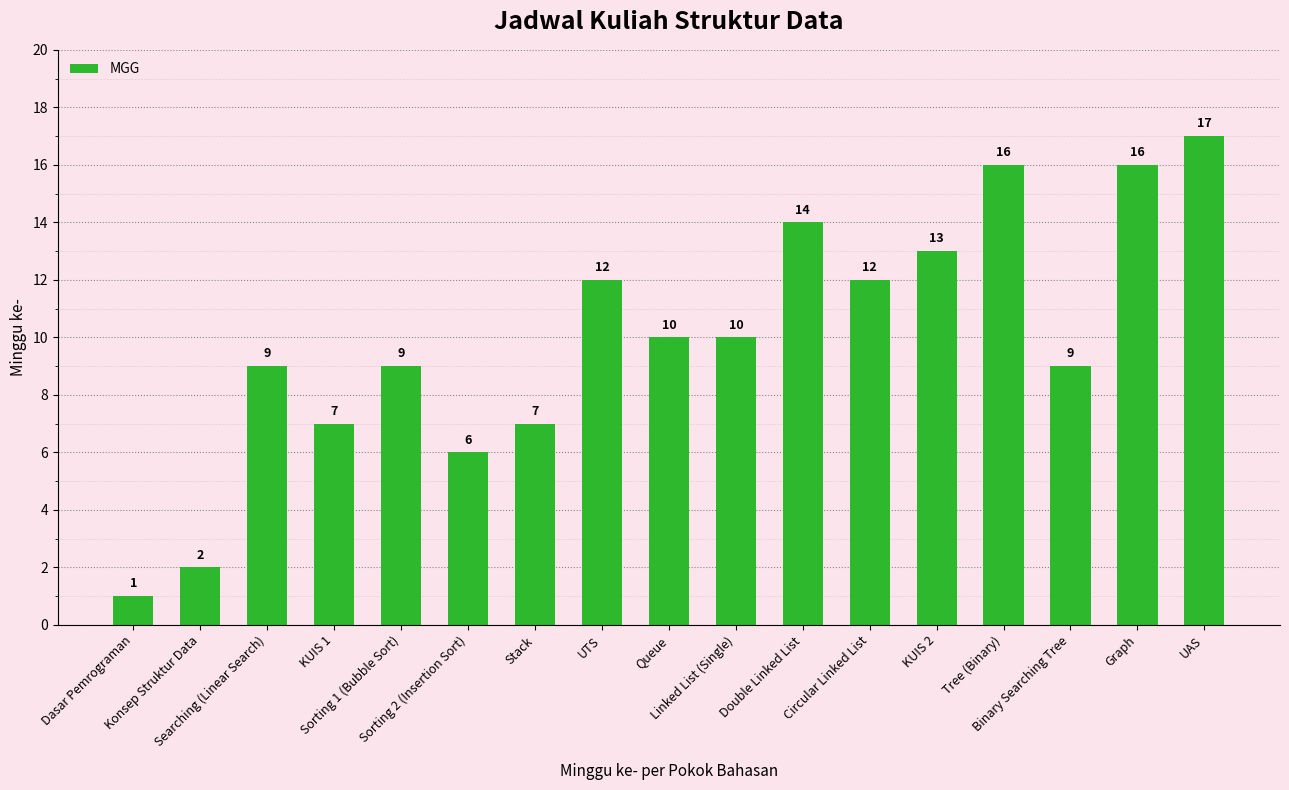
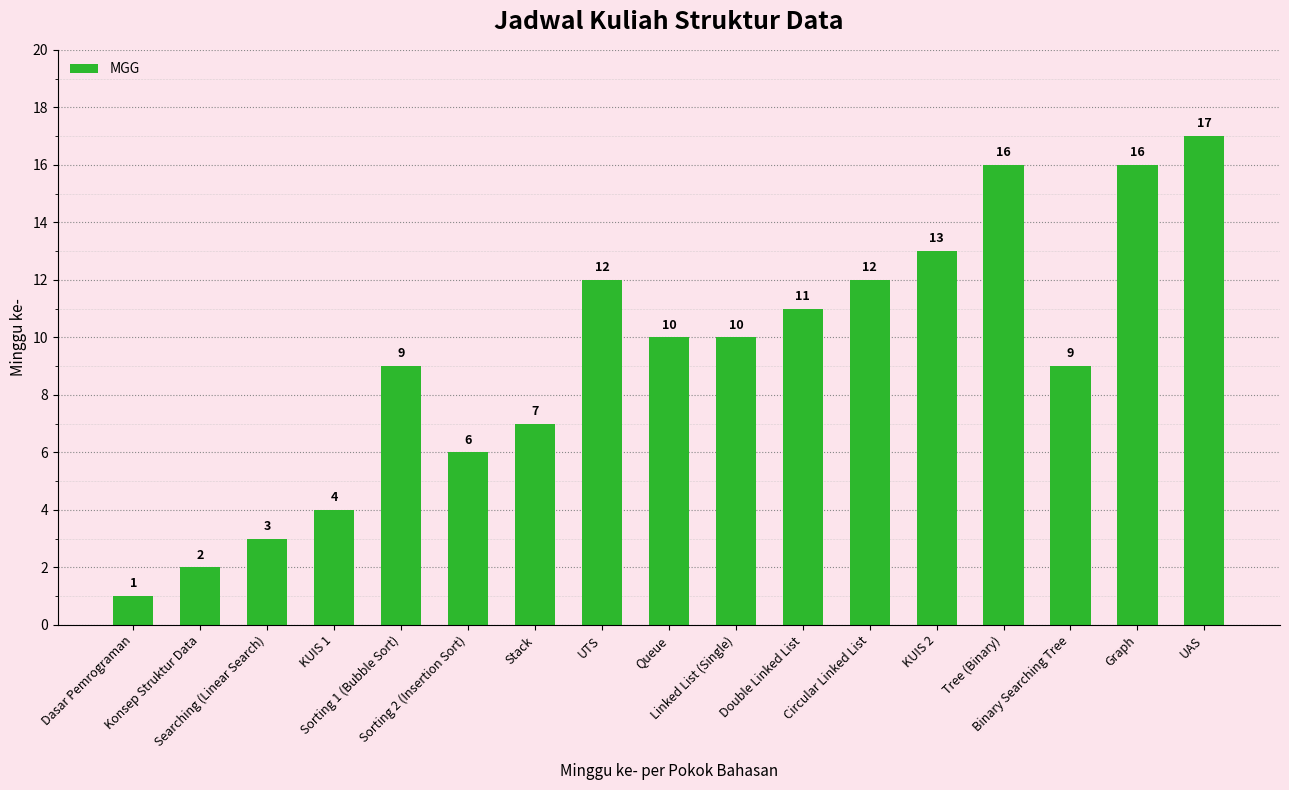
  {
    "Dasar Pemrograman": 1,
    "Konsep Struktur Data": 2,
-   "Searching (Linear Search)": 9,
-   "KUIS 1": 7,
+   "Searching (Linear Search)": 3,
+   "KUIS 1": 4,
    "Sorting 1 (Bubble Sort)": 9,
    "Sorting 2 (Insertion Sort)": 6,
    "Stack": 7,
    "UTS": 12,
    "Queue": 10,
    "Linked List (Single)": 10,
-   "Double Linked List": 14,
+   "Double Linked List": 11,
    "Circular Linked List": 12,
    "KUIS 2": 13,
    "Tree (Binary)": 16,
    "Binary Searching Tree": 9,
    "Graph": 16,
    "UAS": 17
  }
